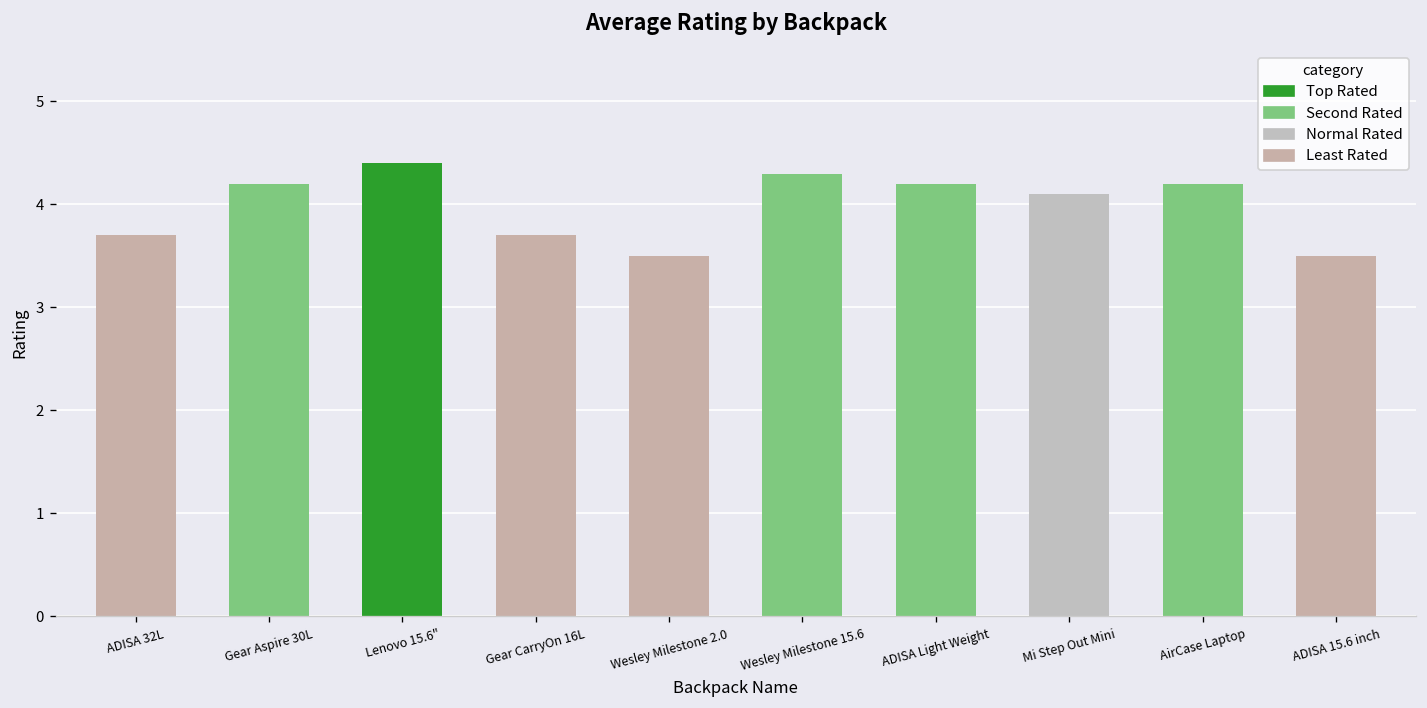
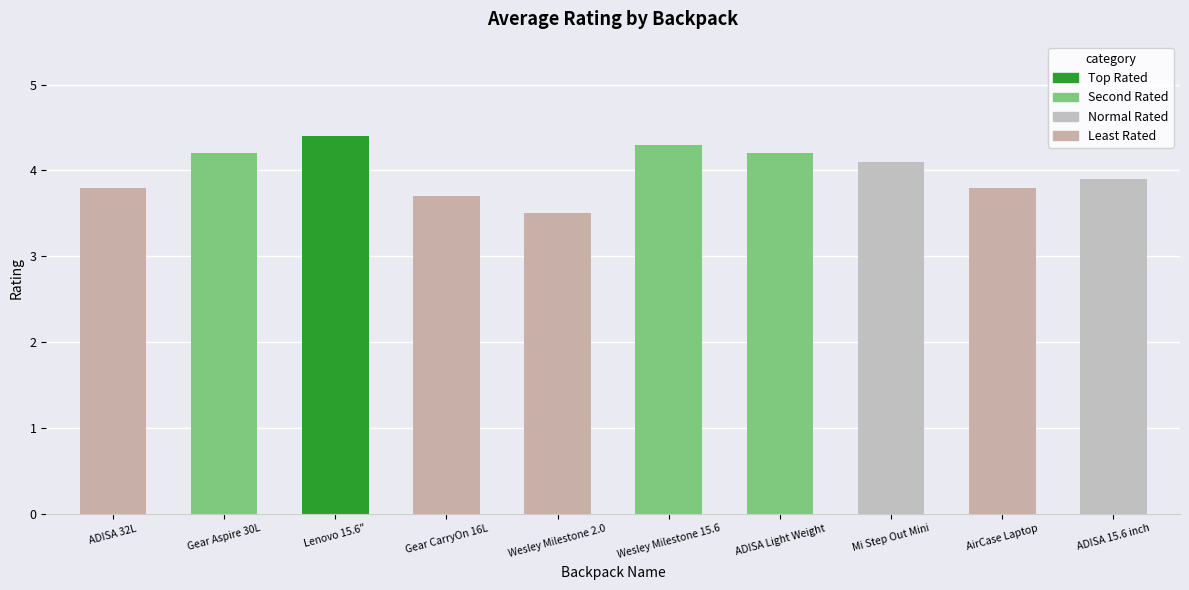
  {
-   "ADISA 32L": 3.7,
+   "ADISA 32L": 3.8,
    "Gear Aspire 30L": 4.2,
    "Lenovo 15.6\"": 4.4,
    "Gear CarryOn 16L": 3.7,
    "Wesley Milestone 2.0": 3.5,
    "Wesley Milestone 15.6": 4.3,
    "ADISA Light Weight": 4.2,
    "Mi Step Out Mini": 4.1,
-   "AirCase Laptop": 4.2,
-   "ADISA 15.6 inch": 3.5
+   "AirCase Laptop": 3.8,
+   "ADISA 15.6 inch": 3.9
  }
